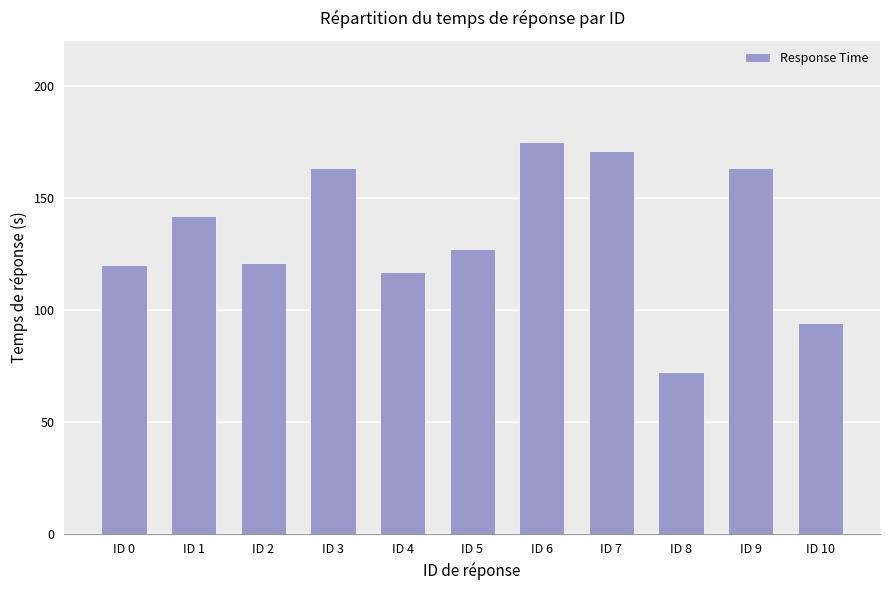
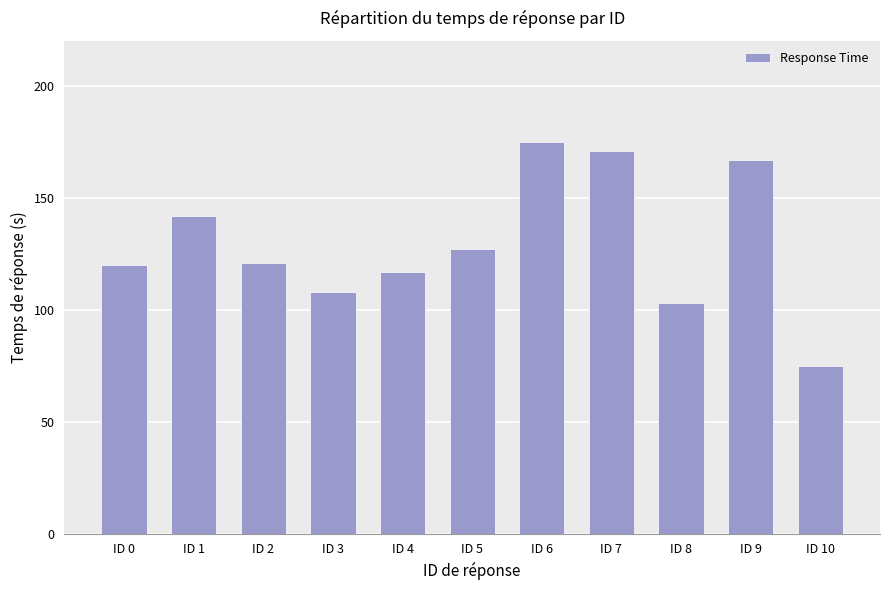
  {
    "ID 0": 120,
    "ID 1": 142,
    "ID 2": 121,
-   "ID 3": 163,
+   "ID 3": 108,
    "ID 4": 117,
    "ID 5": 127,
    "ID 6": 175,
    "ID 7": 171,
-   "ID 8": 72,
-   "ID 9": 163,
-   "ID 10": 94
+   "ID 8": 103,
+   "ID 9": 167,
+   "ID 10": 75
  }
